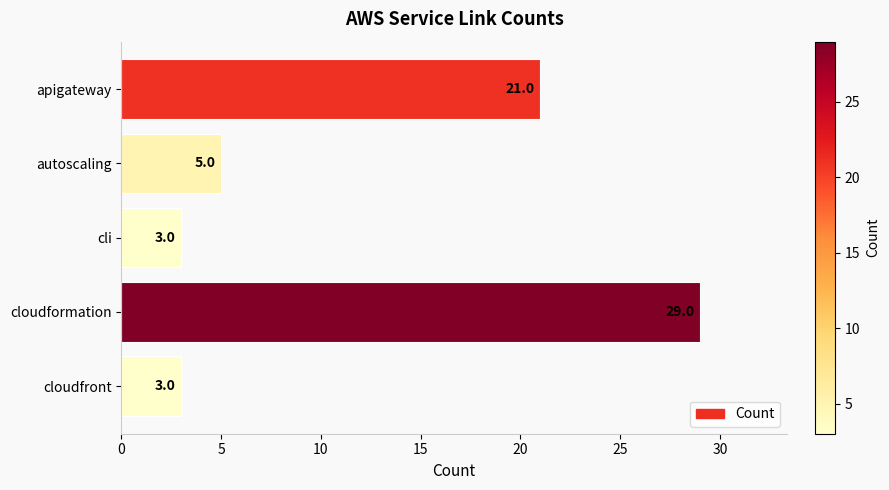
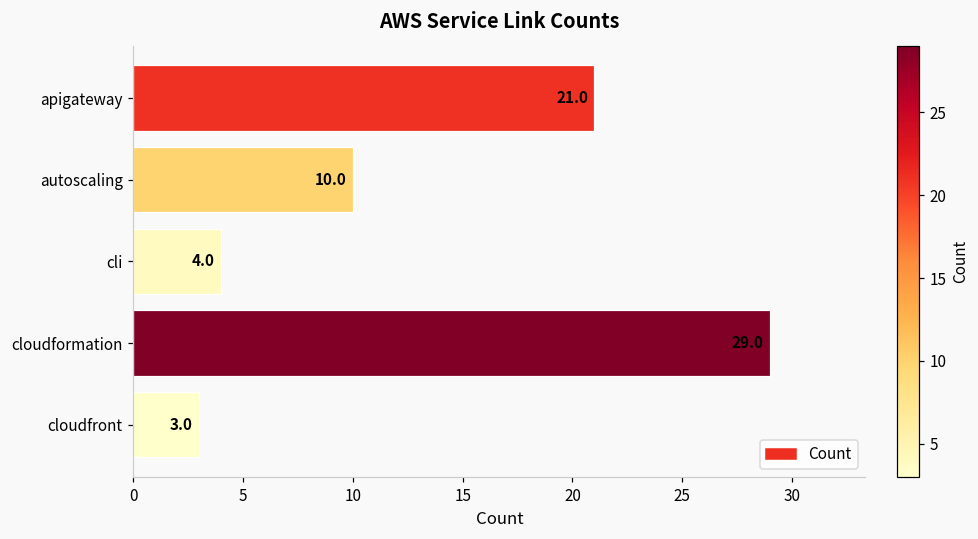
  {
    "apigateway": 21.0,
-   "autoscaling": 5.0,
-   "cli": 3.0,
+   "autoscaling": 10.0,
+   "cli": 4.0,
    "cloudformation": 29.0,
    "cloudfront": 3.0
  }
